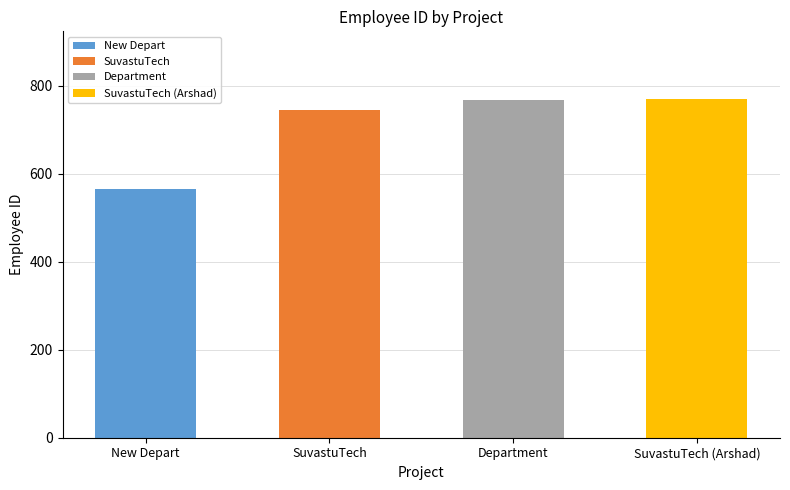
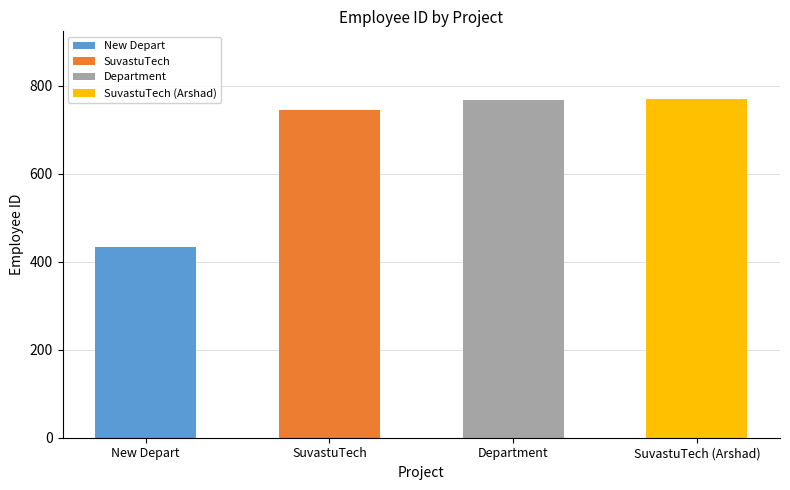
  {
-   "New Depart": 570,
+   "New Depart": 430,
    "SuvastuTech": 750,
    "Department": 770,
    "SuvastuTech (Arshad)": 770
  }
